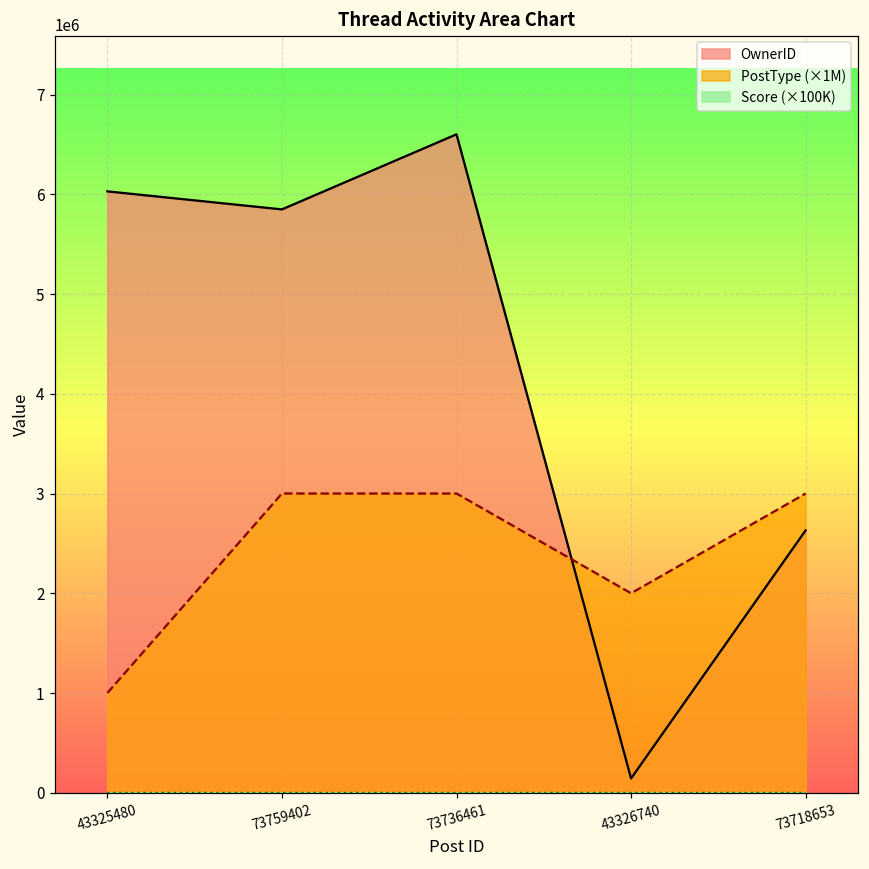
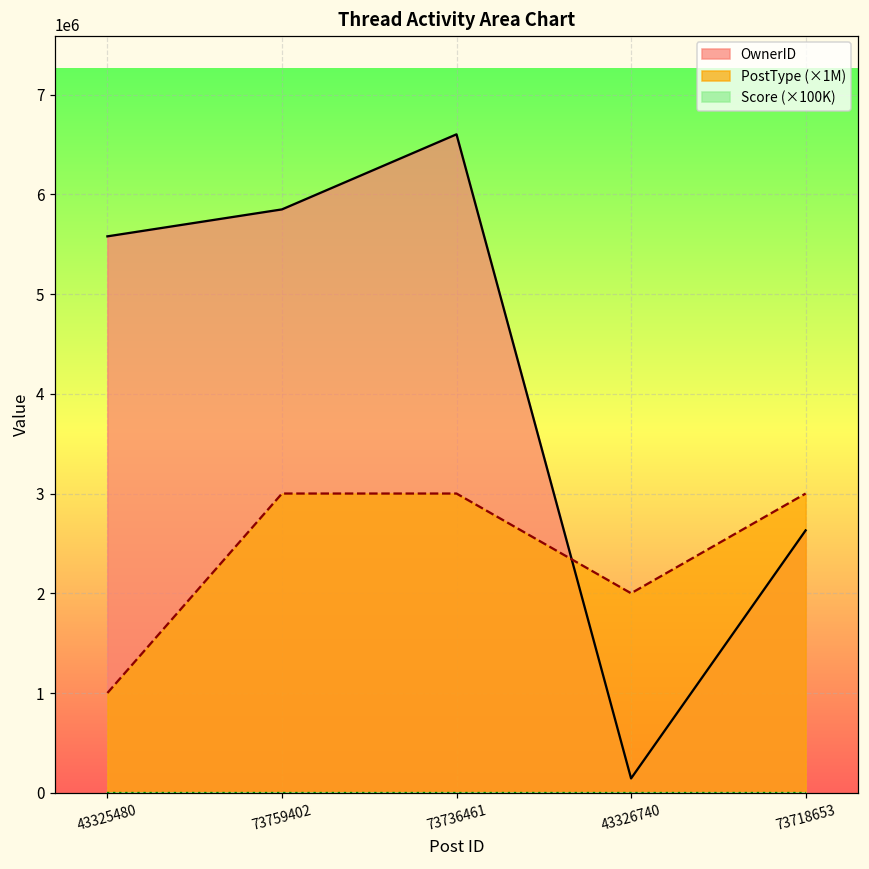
  {
    "OwnerID": {
-     "43325480": 6000000,
+     "43325480": 5600000,
      "73759402": 5800000,
      "73736461": 6600000,
      "43326740": 100000,
      "73718653": 2600000
    },
    "PostType (×1M)": {
      "43325480": 1000000,
      "73759402": 3000000,
      "73736461": 3000000,
      "43326740": 2000000,
      "73718653": 3000000
    },
    "Score (×100K)": {
      "43325480": 0,
      "73759402": 0,
      "73736461": 0,
      "43326740": 0,
      "73718653": 0
    }
  }
